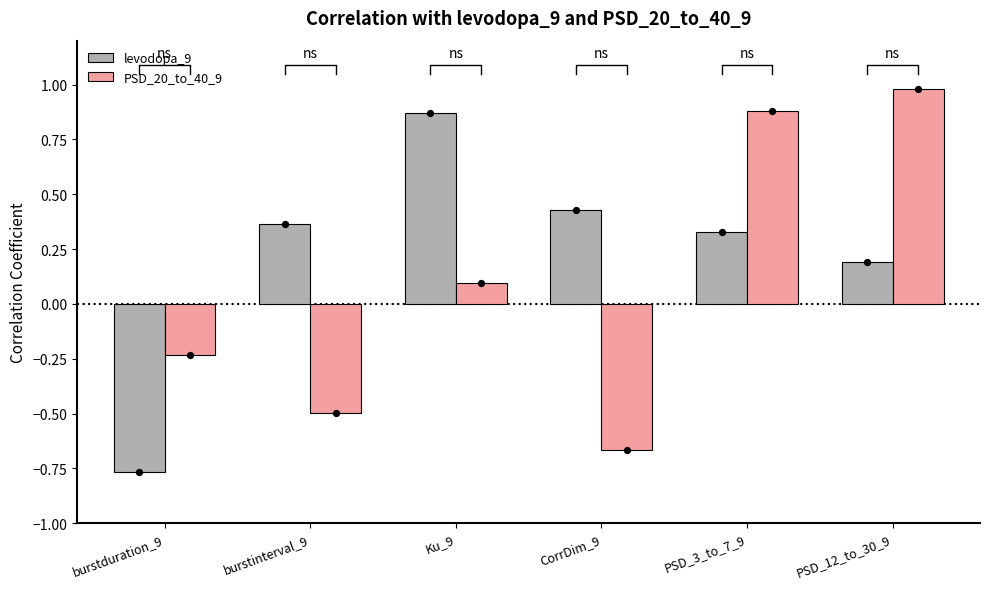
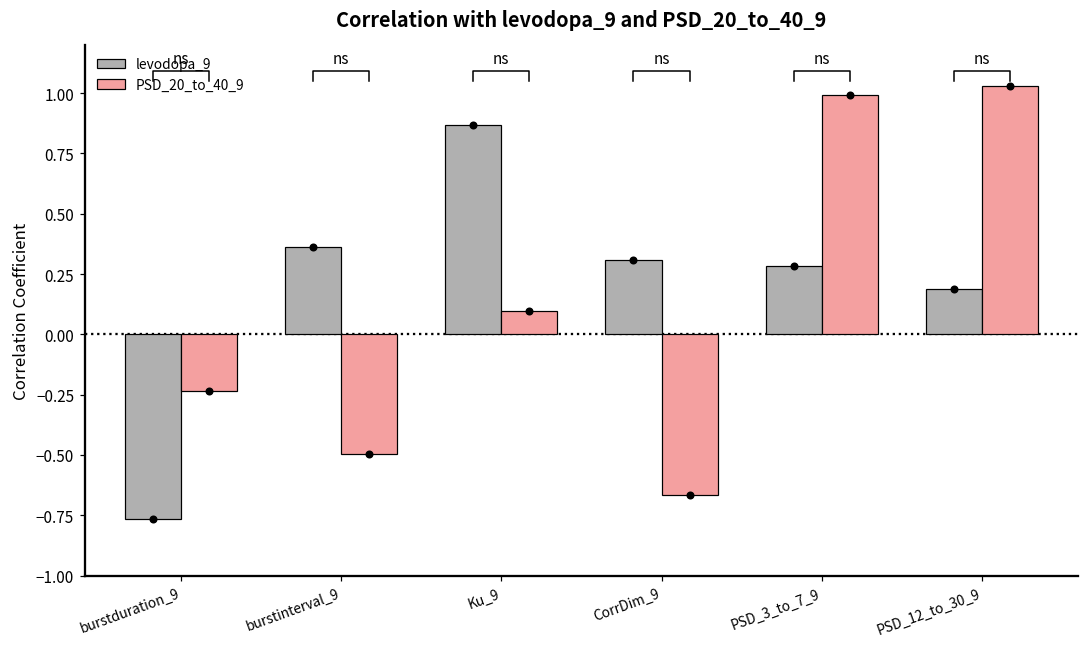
  {
    "levodopa_9": {
      "burstduration_9": -0.77,
      "burstinterval_9": 0.36,
      "Ku_9": 0.87,
-     "CorrDim_9": 0.43,
-     "PSD_3_to_7_9": 0.33,
+     "CorrDim_9": 0.31,
+     "PSD_3_to_7_9": 0.28,
      "PSD_12_to_30_9": 0.19
    },
    "PSD_20_to_40_9": {
      "burstduration_9": -0.23,
      "burstinterval_9": -0.50,
      "Ku_9": 0.10,
      "CorrDim_9": -0.67,
-     "PSD_3_to_7_9": 0.88,
-     "PSD_12_to_30_9": 0.98
+     "PSD_3_to_7_9": 0.99,
+     "PSD_12_to_30_9": 1.03
    }
  }
